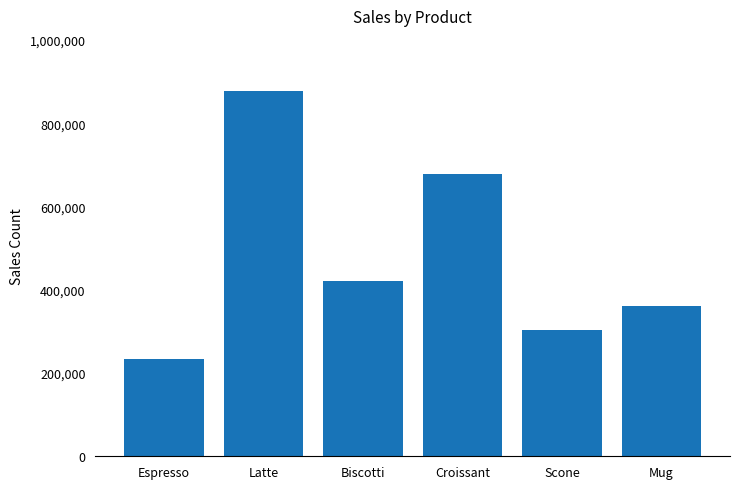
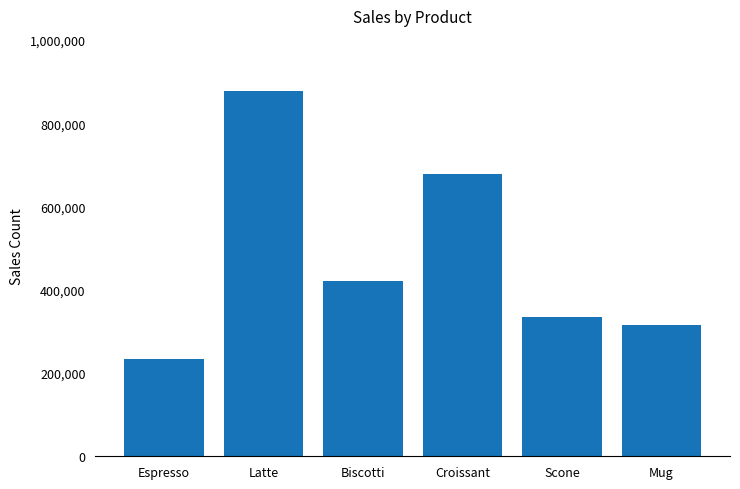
  {
    "Espresso": "230,000",
    "Latte": "880,000",
    "Biscotti": "420,000",
    "Croissant": "680,000",
-   "Scone": "300,000",
-   "Mug": "360,000"
+   "Scone": "330,000",
+   "Mug": "310,000"
  }
